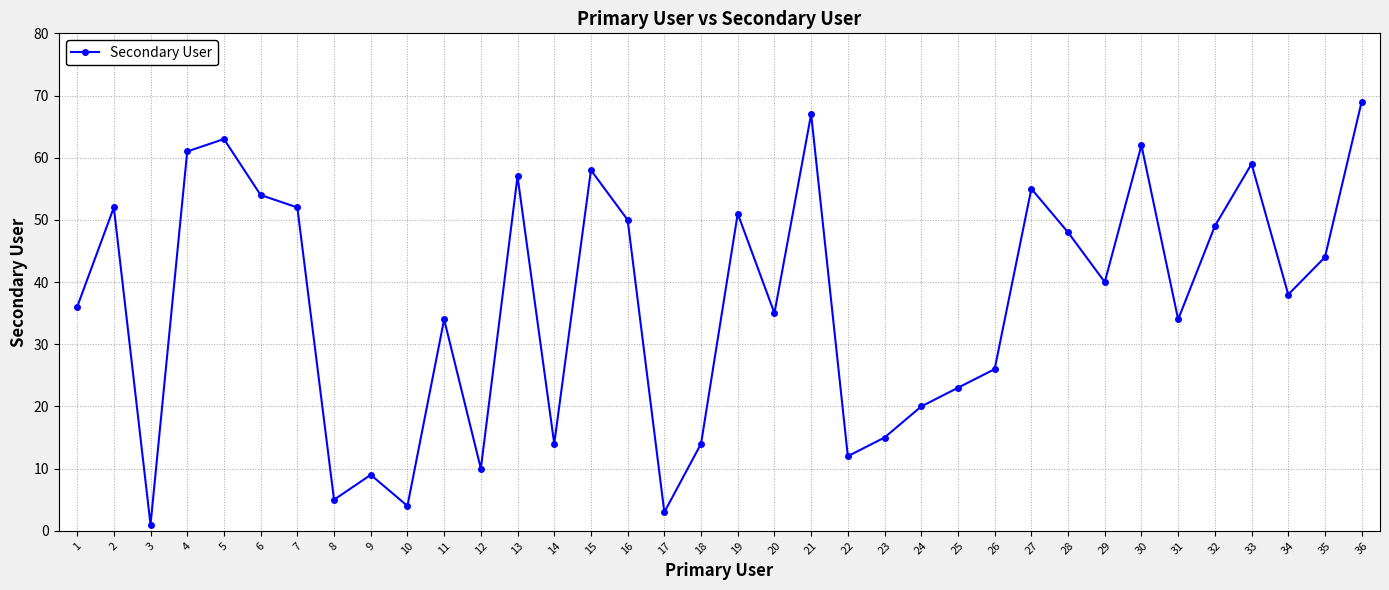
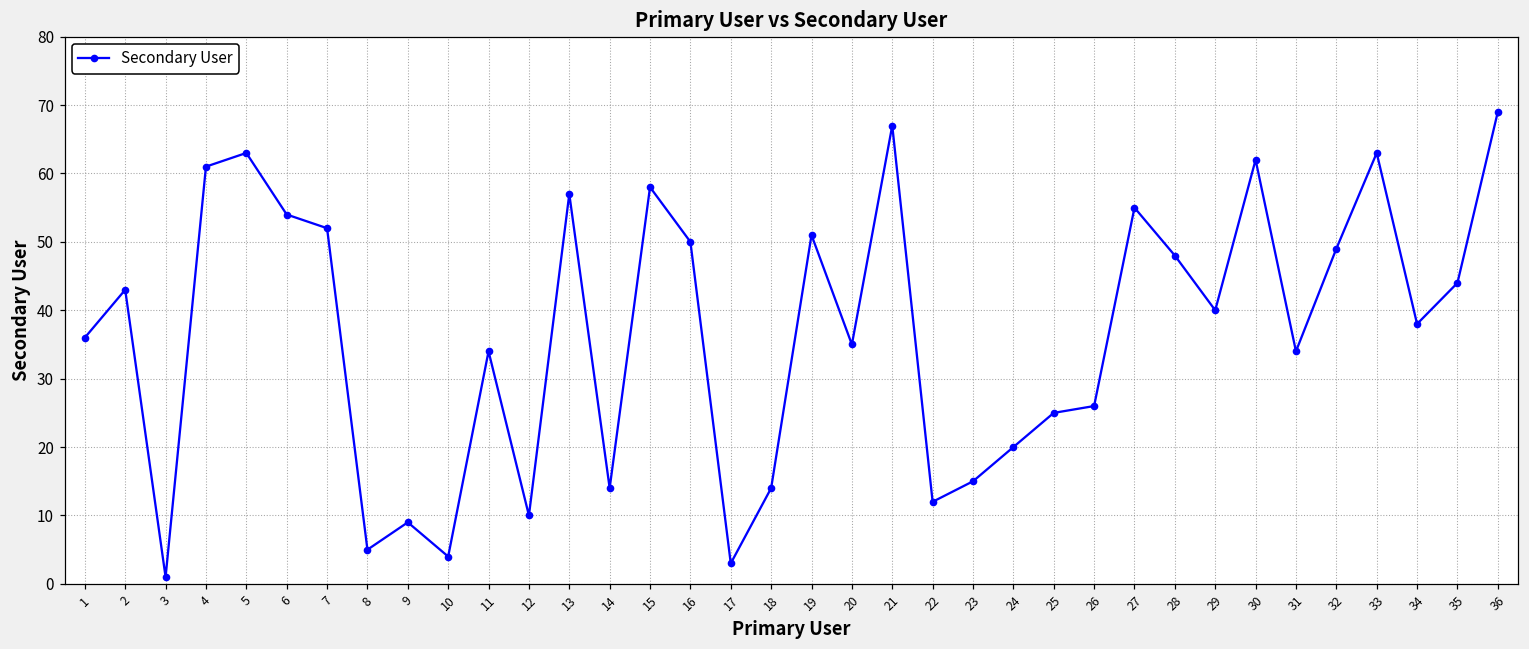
  {
    "1": 36,
-   "2": 52,
+   "2": 43,
    "3": 1,
    "4": 61,
    "5": 63,
    "6": 54,
    "7": 52,
    "8": 5,
    "9": 9,
    "10": 4,
    "11": 34,
    "12": 10,
    "13": 57,
    "14": 14,
    "15": 58,
    "16": 50,
    "17": 3,
    "18": 14,
    "19": 51,
    "20": 35,
    "21": 67,
    "22": 12,
    "23": 15,
    "24": 20,
-   "25": 23,
+   "25": 25,
    "26": 26,
    "27": 55,
    "28": 48,
    "29": 40,
    "30": 62,
    "31": 34,
    "32": 49,
-   "33": 59,
+   "33": 63,
    "34": 38,
    "35": 44,
    "36": 69
  }
